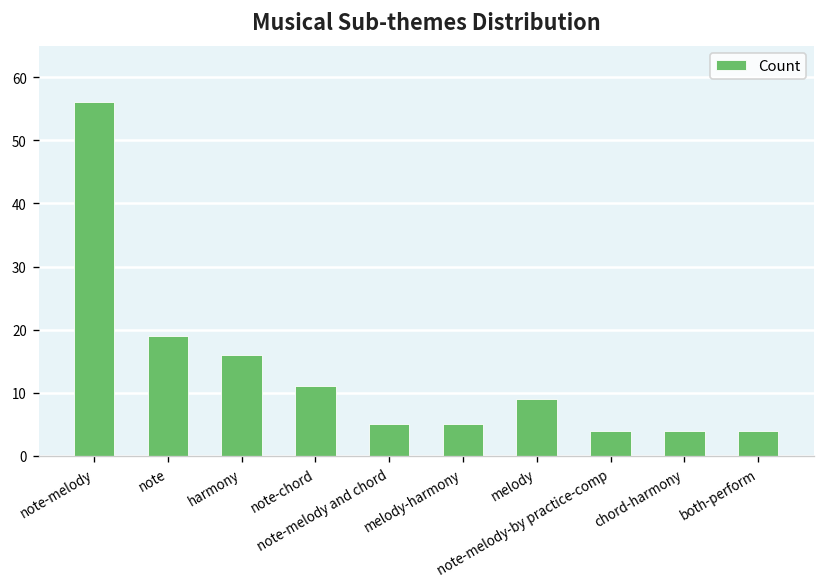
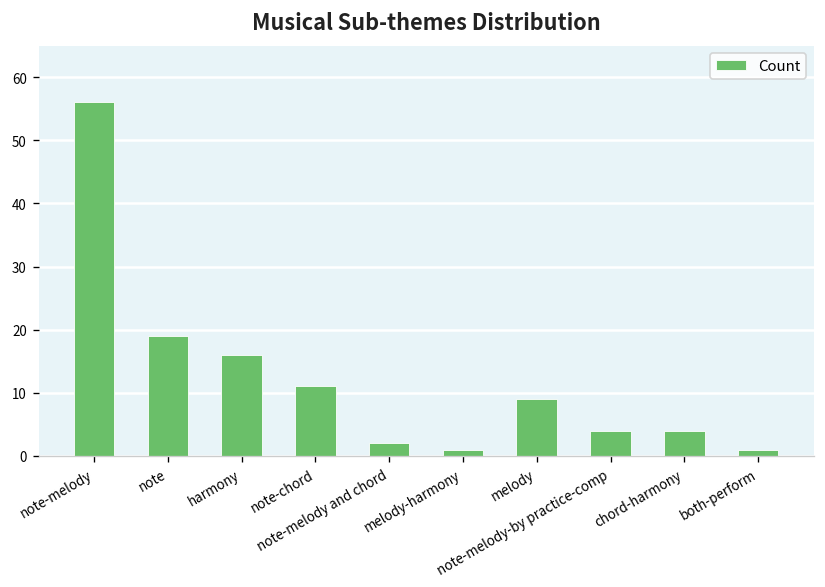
  {
    "note-melody": 56,
    "note": 19,
    "harmony": 16,
    "note-chord": 11,
-   "note-melody and chord": 5,
-   "melody-harmony": 5,
+   "note-melody and chord": 2,
+   "melody-harmony": 1,
    "melody": 9,
    "note-melody-by practice-comp": 4,
    "chord-harmony": 4,
-   "both-perform": 4
+   "both-perform": 1
  }
